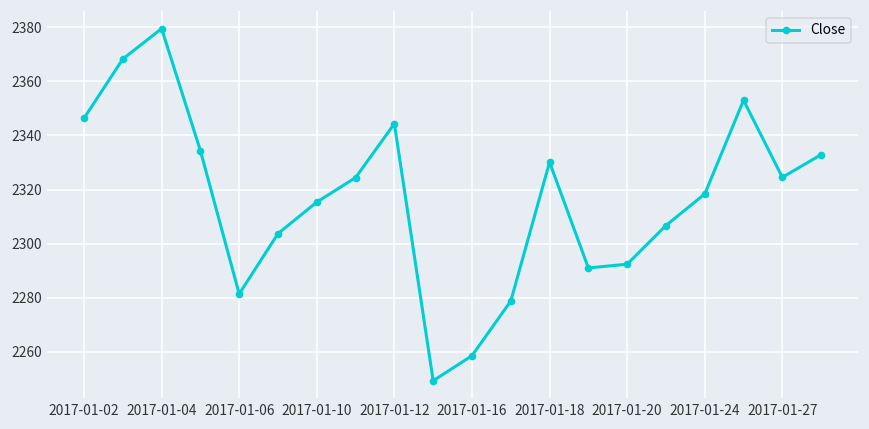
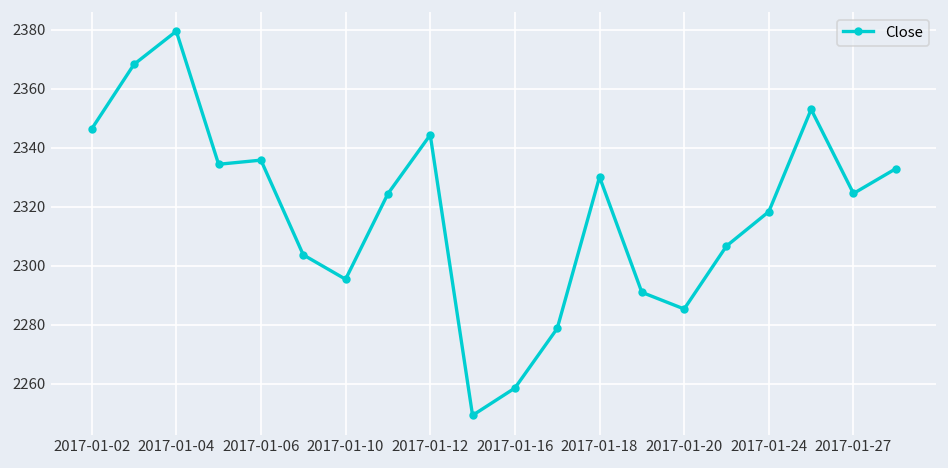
  {
    "2017-01-02": 2346,
    "2017-01-04": 2380,
-   "2017-01-06": 2281,
-   "2017-01-10": 2315,
+   "2017-01-06": 2336,
+   "2017-01-10": 2295,
    "2017-01-12": 2344,
    "2017-01-16": 2259,
    "2017-01-18": 2330,
-   "2017-01-20": 2292,
+   "2017-01-20": 2285,
    "2017-01-24": 2318,
    "2017-01-27": 2325
  }
